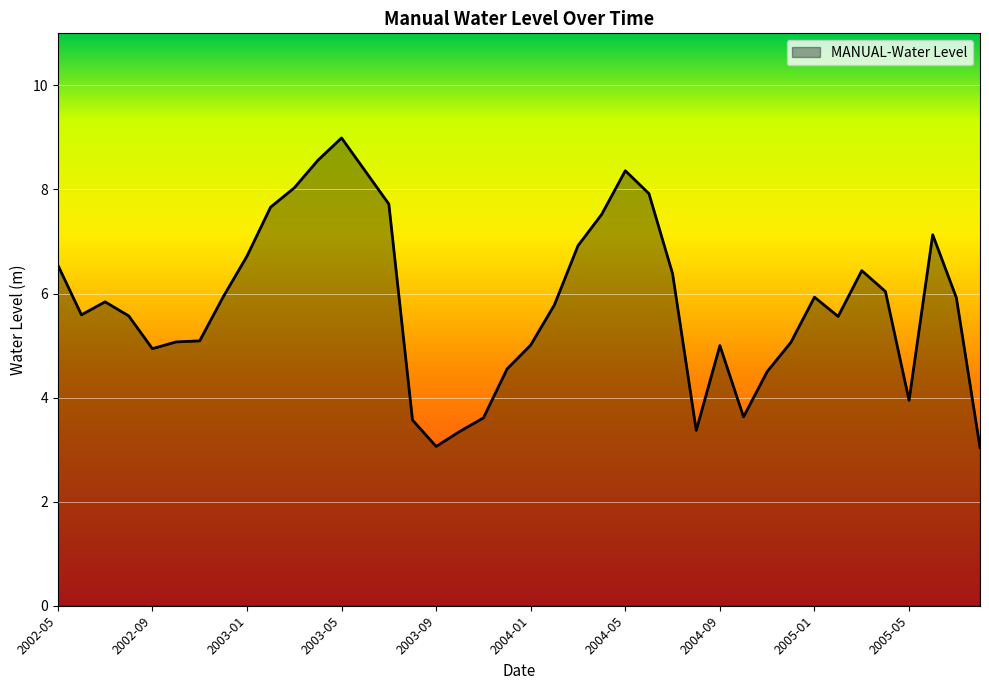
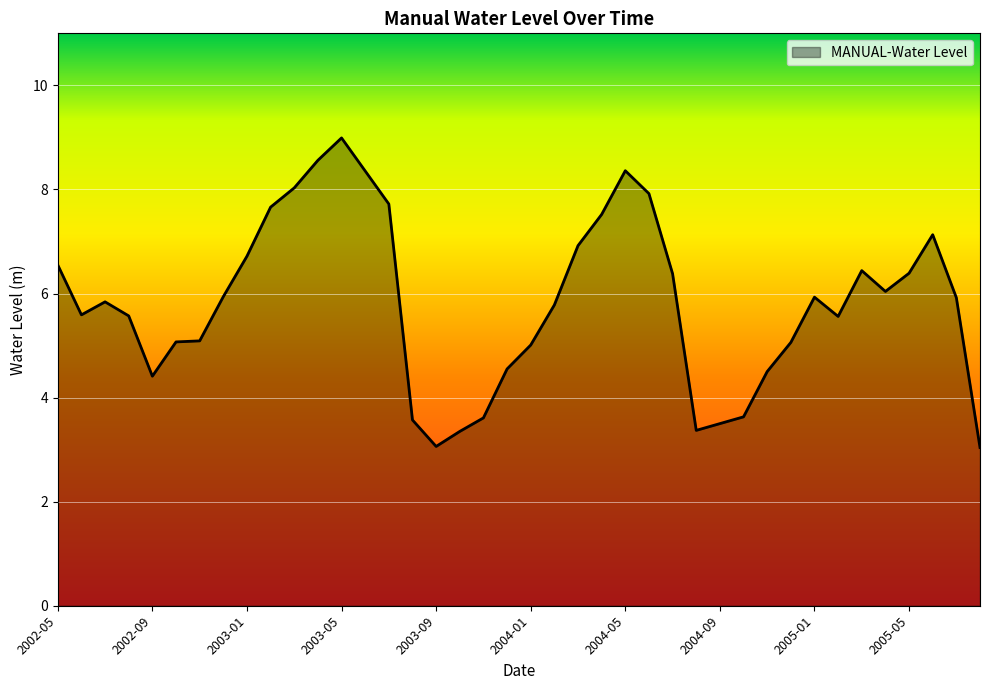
  {
    "2002-05": 6.5,
-   "2002-09": 4.9,
+   "2002-09": 4.4,
    "2003-01": 6.7,
    "2003-05": 9.0,
    "2003-09": 3.1,
    "2004-01": 5.0,
    "2004-05": 8.4,
-   "2004-09": 5.0,
+   "2004-09": 3.5,
    "2005-01": 5.9,
-   "2005-05": 3.9
+   "2005-05": 6.4
  }
